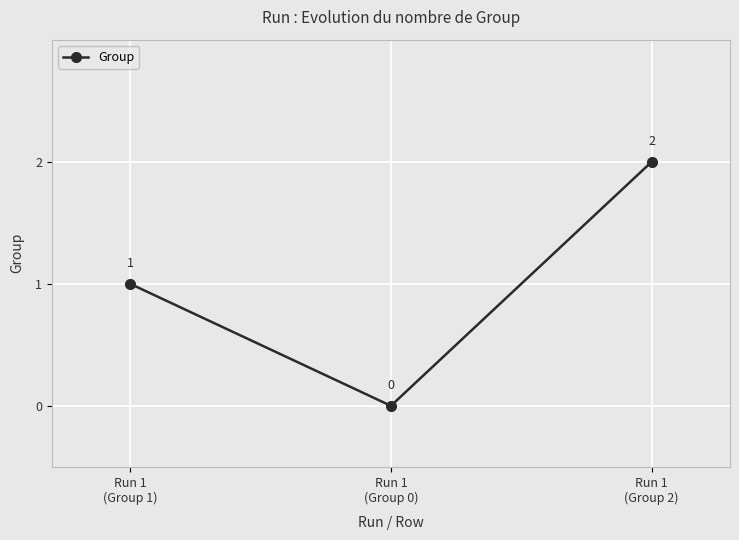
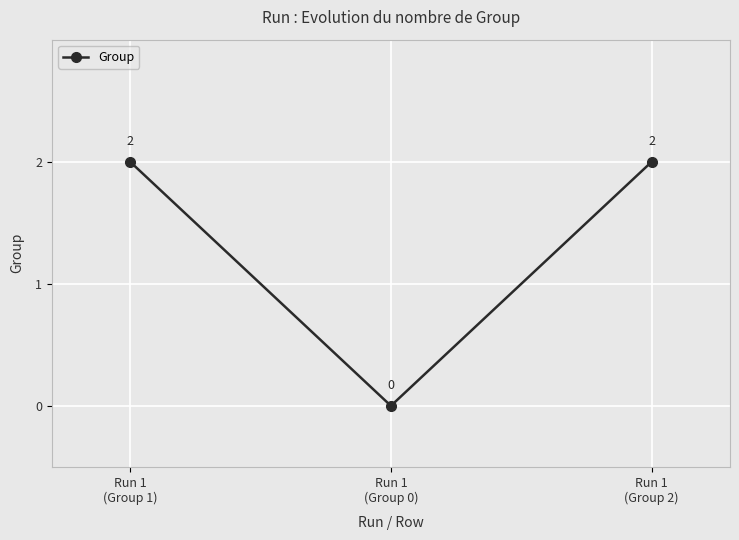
  {
-   "Run 1 (Group 1)": 1,
+   "Run 1 (Group 1)": 2,
    "Run 1 (Group 0)": 0,
    "Run 1 (Group 2)": 2
  }
